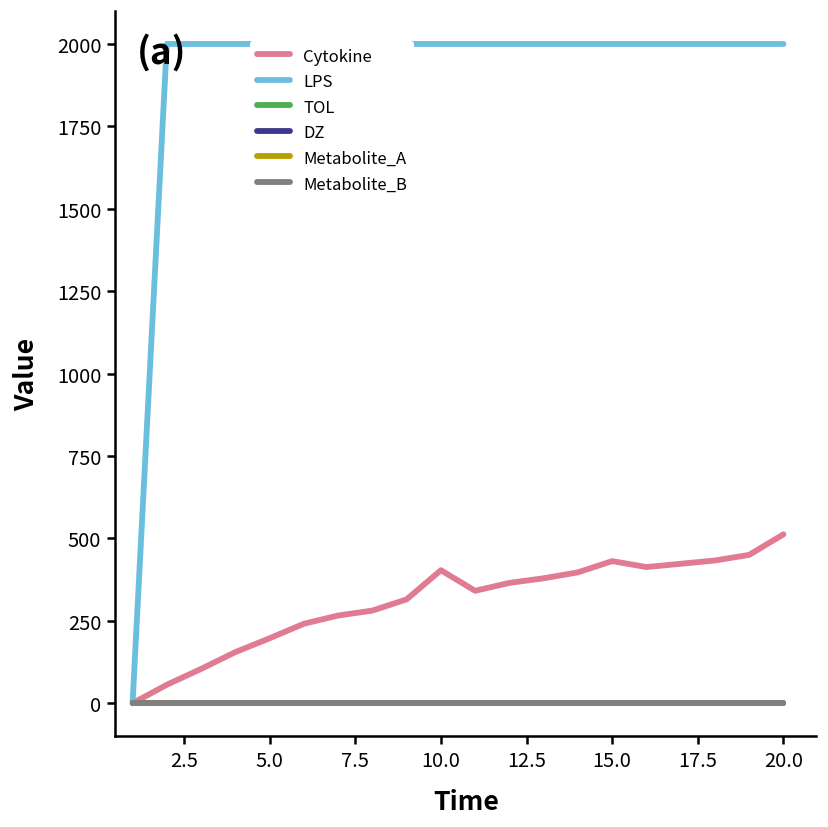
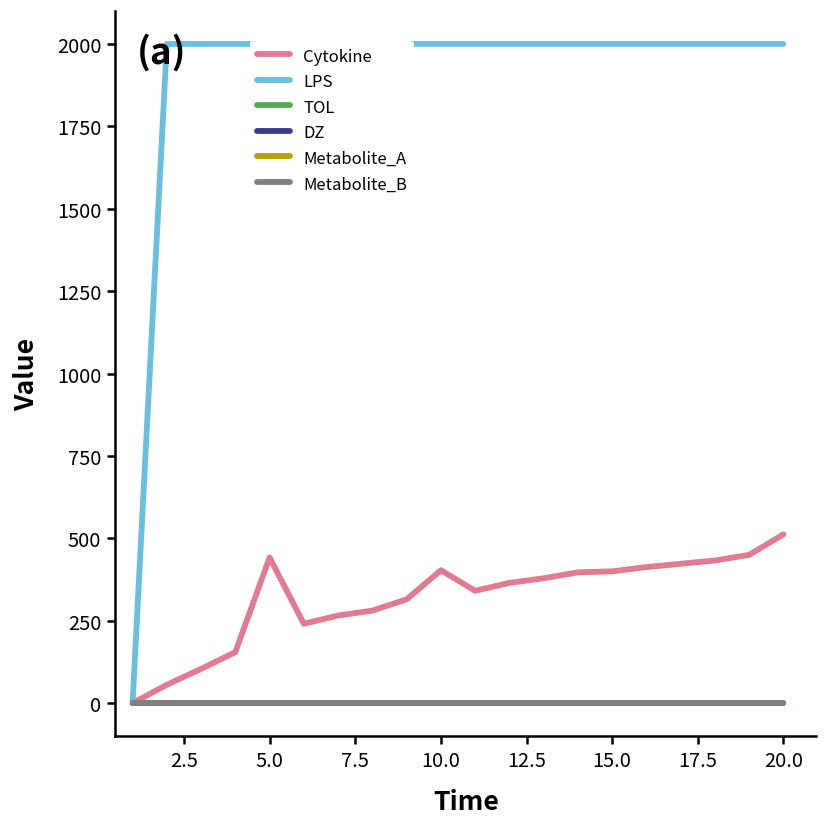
  {
    "Cytokine": {
-     "5.0": 200,
+     "5.0": 440,
      "10.0": 400,
-     "15.0": 430,
+     "15.0": 400,
      "20.0": 510
    },
    "LPS": {
      "10.0": 2000,
      "15.0": 2000,
      "20.0": 2000
    },
    "Metabolite_B": {
      "5.0": 0,
      "10.0": 0,
      "15.0": 0,
      "20.0": 0
    }
  }
